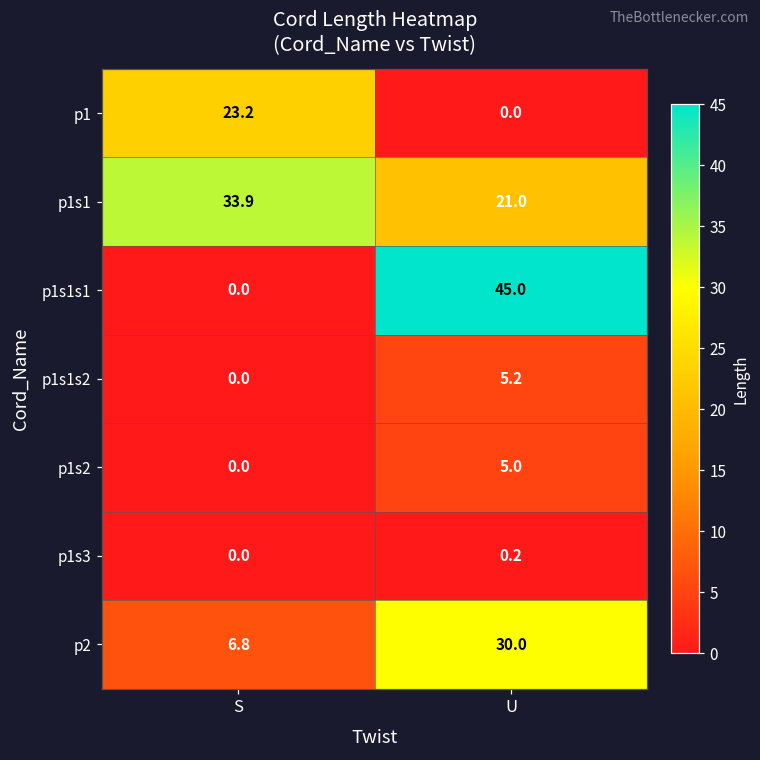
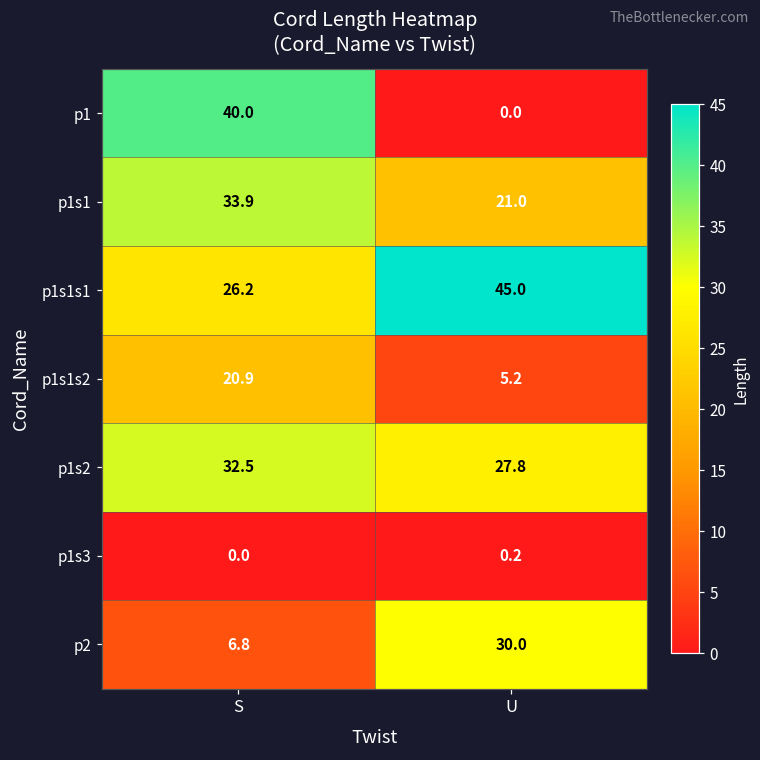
  {
    "p1": {
-     "S": 23.2,
+     "S": 40.0,
      "U": 0.0
    },
    "p1s1": {
      "S": 33.9,
      "U": 21.0
    },
    "p1s1s1": {
-     "S": 0.0,
+     "S": 26.2,
      "U": 45.0
    },
    "p1s1s2": {
-     "S": 0.0,
+     "S": 20.9,
      "U": 5.2
    },
    "p1s2": {
-     "S": 0.0,
-     "U": 5.0
+     "S": 32.5,
+     "U": 27.8
    },
    "p1s3": {
      "S": 0.0,
      "U": 0.2
    },
    "p2": {
      "S": 6.8,
      "U": 30.0
    }
  }
